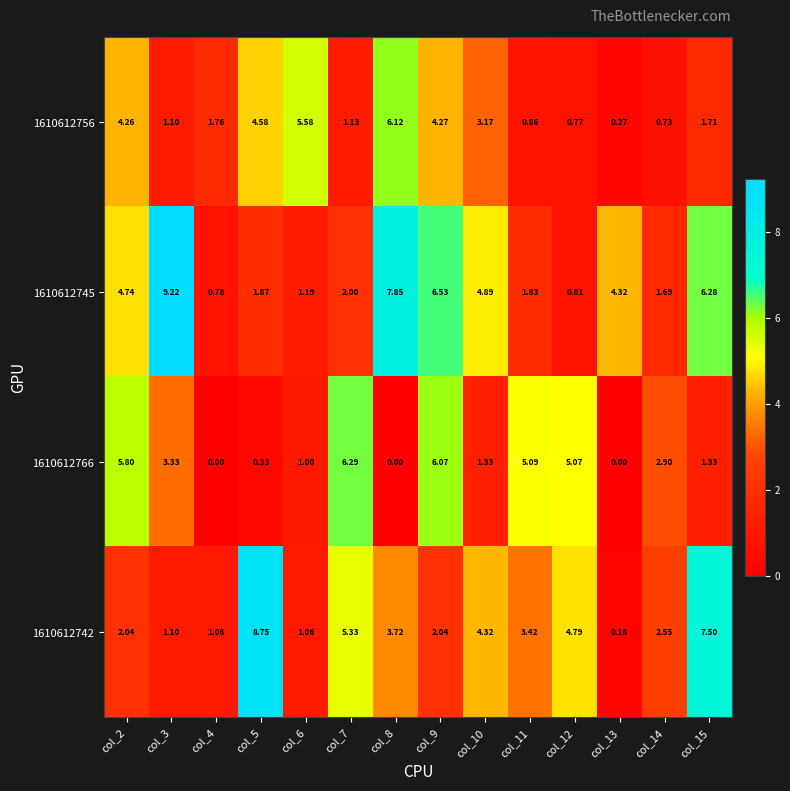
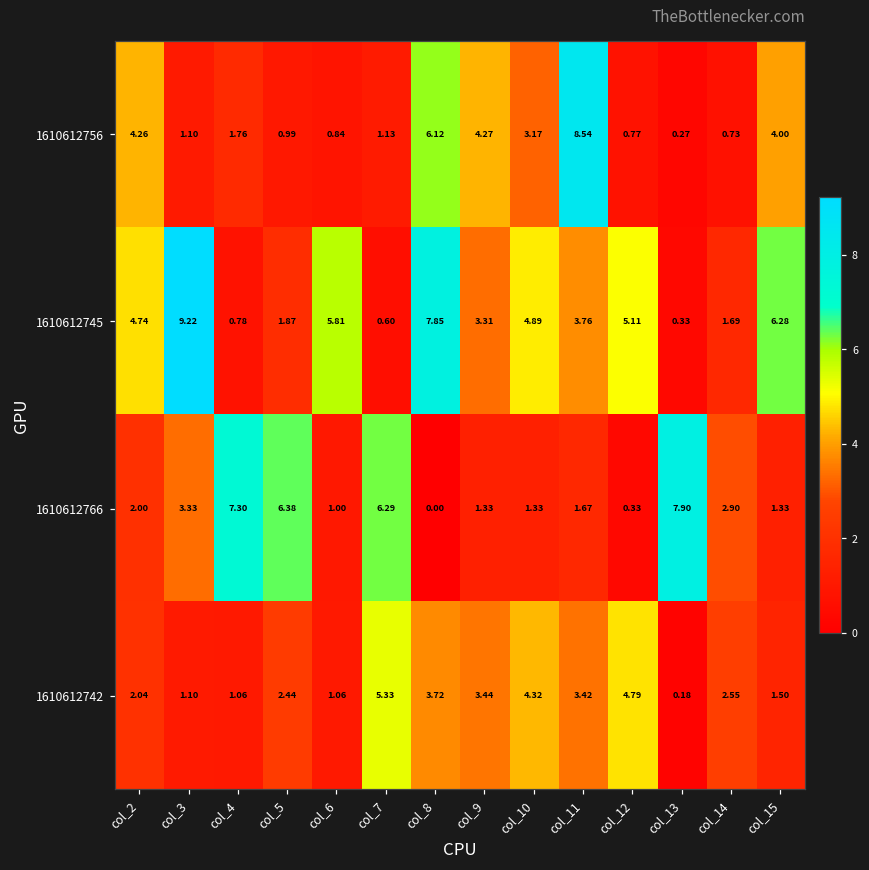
  {
    "1610612756": {
      "col_2": 4.26,
      "col_3": 1.10,
      "col_4": 1.76,
-     "col_5": 4.58,
-     "col_6": 5.58,
+     "col_5": 0.99,
+     "col_6": 0.84,
      "col_7": 1.13,
      "col_8": 6.12,
      "col_9": 4.27,
      "col_10": 3.17,
-     "col_11": 0.86,
+     "col_11": 8.54,
      "col_12": 0.77,
      "col_13": 0.27,
      "col_14": 0.73,
-     "col_15": 1.71
+     "col_15": 4.00
    },
    "1610612745": {
      "col_2": 4.74,
      "col_3": 9.22,
      "col_4": 0.78,
      "col_5": 1.87,
-     "col_6": 1.19,
-     "col_7": 2.00,
+     "col_6": 5.81,
+     "col_7": 0.60,
      "col_8": 7.85,
-     "col_9": 6.53,
+     "col_9": 3.31,
      "col_10": 4.89,
-     "col_11": 1.83,
-     "col_12": 0.81,
-     "col_13": 4.32,
+     "col_11": 3.76,
+     "col_12": 5.11,
+     "col_13": 0.33,
      "col_14": 1.69,
      "col_15": 6.28
    },
    "1610612766": {
-     "col_2": 5.80,
+     "col_2": 2.00,
      "col_3": 3.33,
-     "col_4": 0.00,
-     "col_5": 0.33,
+     "col_4": 7.30,
+     "col_5": 6.38,
      "col_6": 1.00,
      "col_7": 6.29,
      "col_8": 0.00,
-     "col_9": 6.07,
+     "col_9": 1.33,
      "col_10": 1.33,
-     "col_11": 5.09,
-     "col_12": 5.07,
-     "col_13": 0.00,
+     "col_11": 1.67,
+     "col_12": 0.33,
+     "col_13": 7.90,
      "col_14": 2.90,
      "col_15": 1.33
    },
    "1610612742": {
      "col_2": 2.04,
      "col_3": 1.10,
      "col_4": 1.06,
-     "col_5": 8.75,
+     "col_5": 2.44,
      "col_6": 1.06,
      "col_7": 5.33,
      "col_8": 3.72,
-     "col_9": 2.04,
+     "col_9": 3.44,
      "col_10": 4.32,
      "col_11": 3.42,
      "col_12": 4.79,
      "col_13": 0.18,
      "col_14": 2.55,
-     "col_15": 7.50
+     "col_15": 1.50
    }
  }
